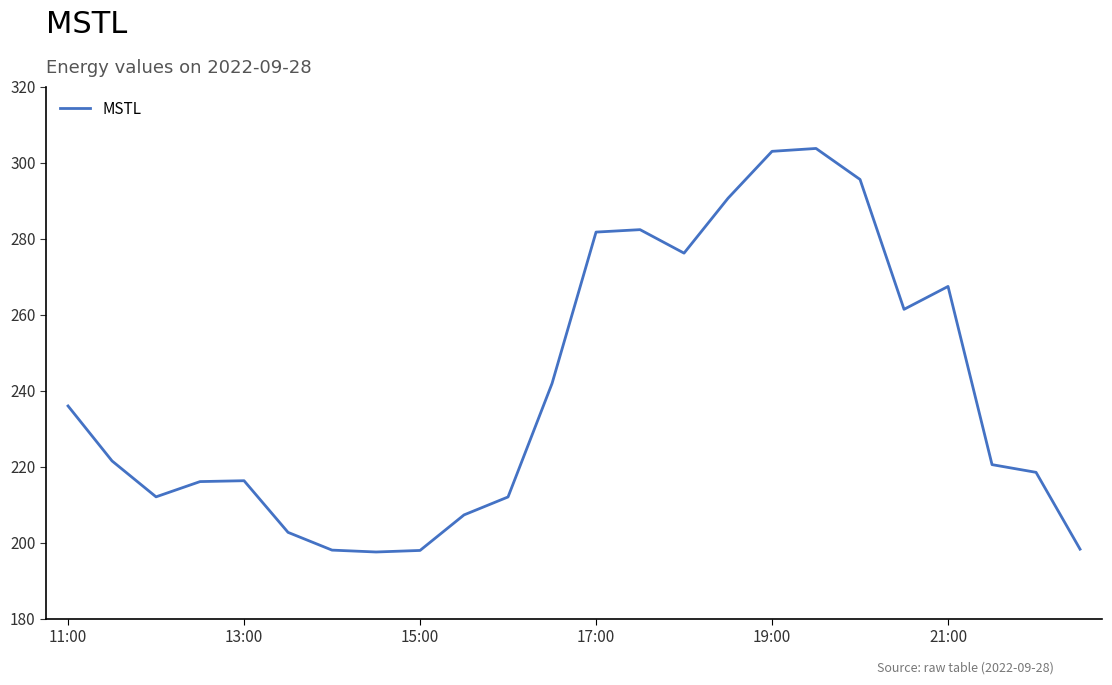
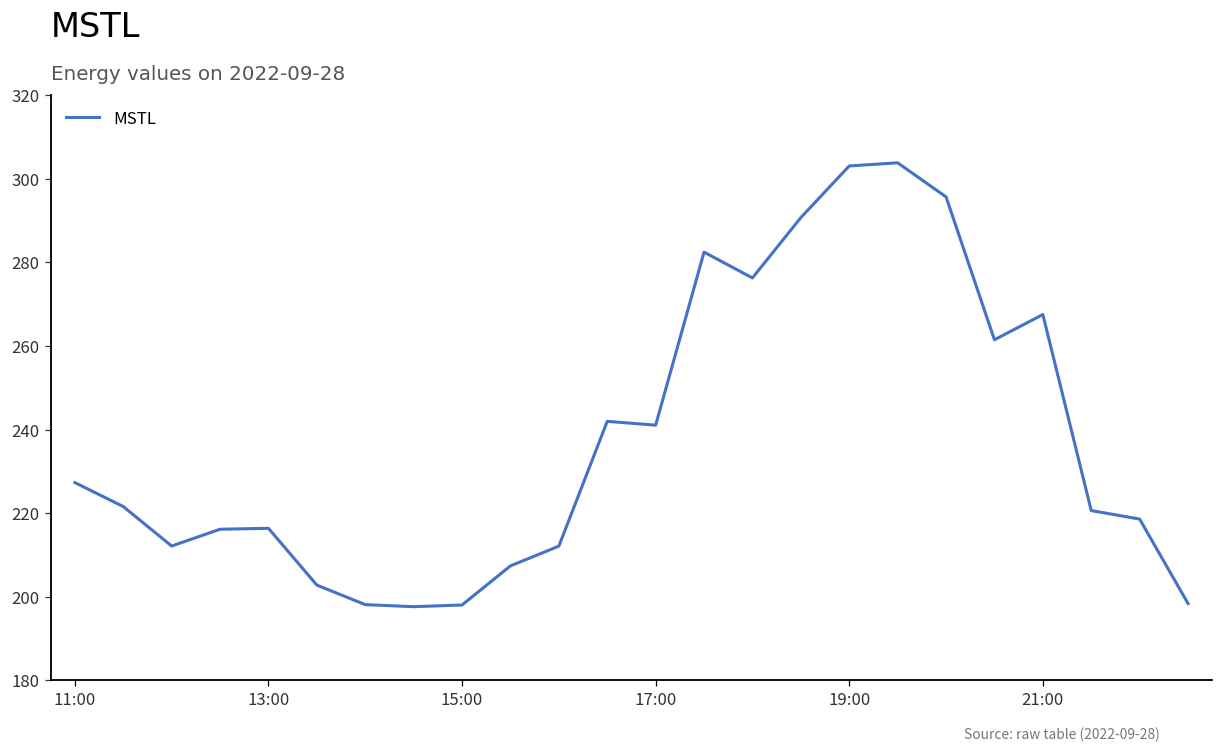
  {
-   "11:00": 236,
+   "11:00": 227,
    "13:00": 216,
    "15:00": 198,
-   "17:00": 282,
+   "17:00": 241,
    "19:00": 303,
    "21:00": 268
  }
